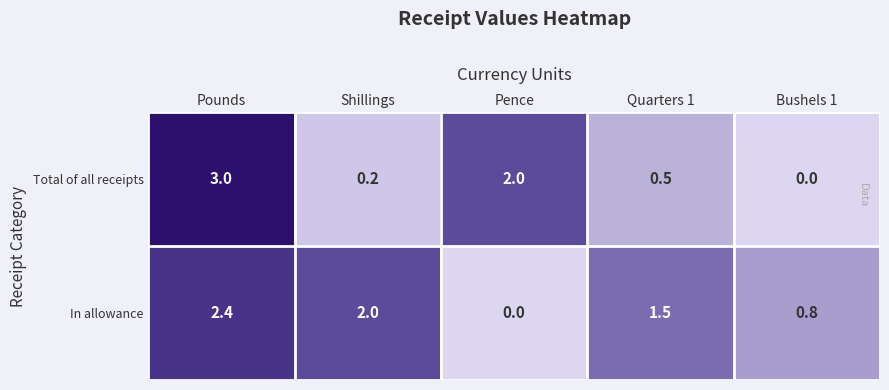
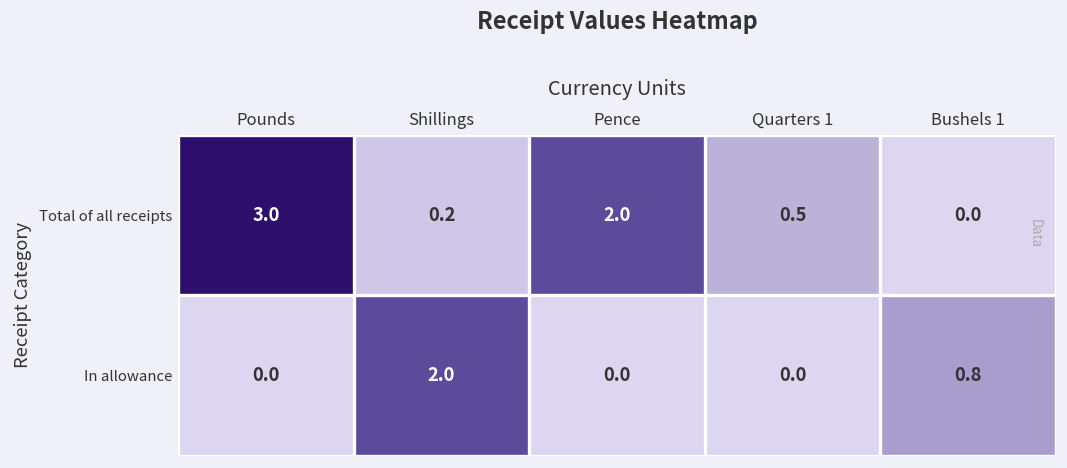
  {
    "Total of all receipts": {
      "Pounds": 3.0,
      "Shillings": 0.2,
      "Pence": 2.0,
      "Quarters 1": 0.5,
      "Bushels 1": 0.0
    },
    "In allowance": {
-     "Pounds": 2.4,
+     "Pounds": 0.0,
      "Shillings": 2.0,
      "Pence": 0.0,
-     "Quarters 1": 1.5,
+     "Quarters 1": 0.0,
      "Bushels 1": 0.8
    }
  }
